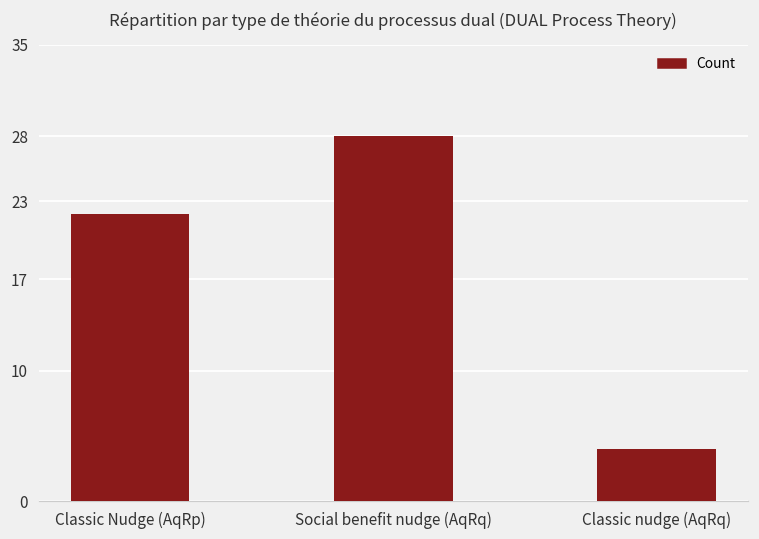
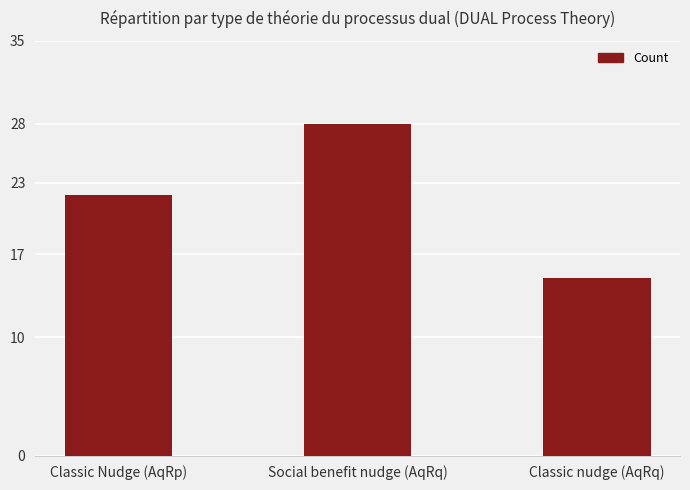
  {
    "Classic Nudge (AqRp)": 22,
    "Social benefit nudge (AqRq)": 28,
-   "Classic nudge (AqRq)": 4
+   "Classic nudge (AqRq)": 15
  }
